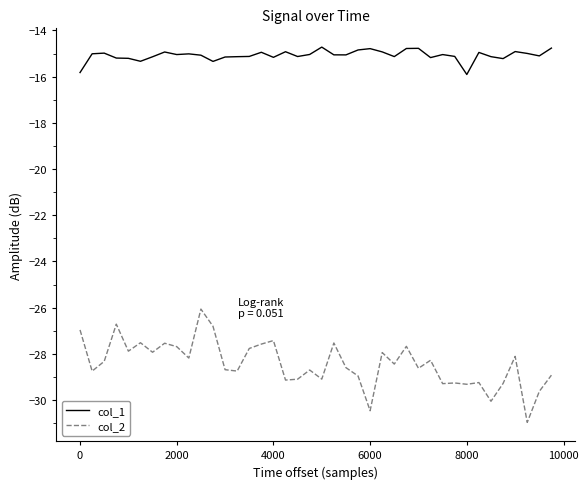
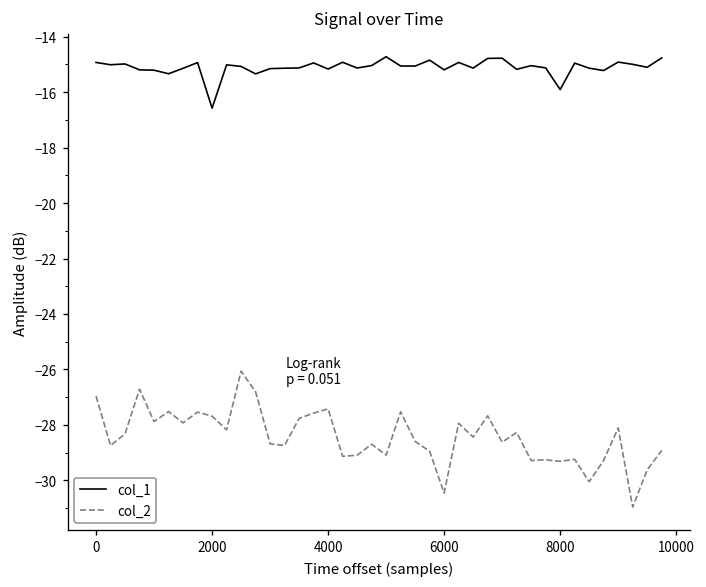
  {
    "col_1": {
-     "0": -15.8,
-     "2000": -15.0,
+     "0": -14.9,
+     "2000": -16.6,
      "4000": -15.2,
-     "6000": -14.8,
+     "6000": -15.2,
      "8000": -15.9
    },
    "col_2": {
      "0": -27.0,
      "2000": -27.7,
      "6000": -30.5,
      "8000": -29.3
    }
  }
